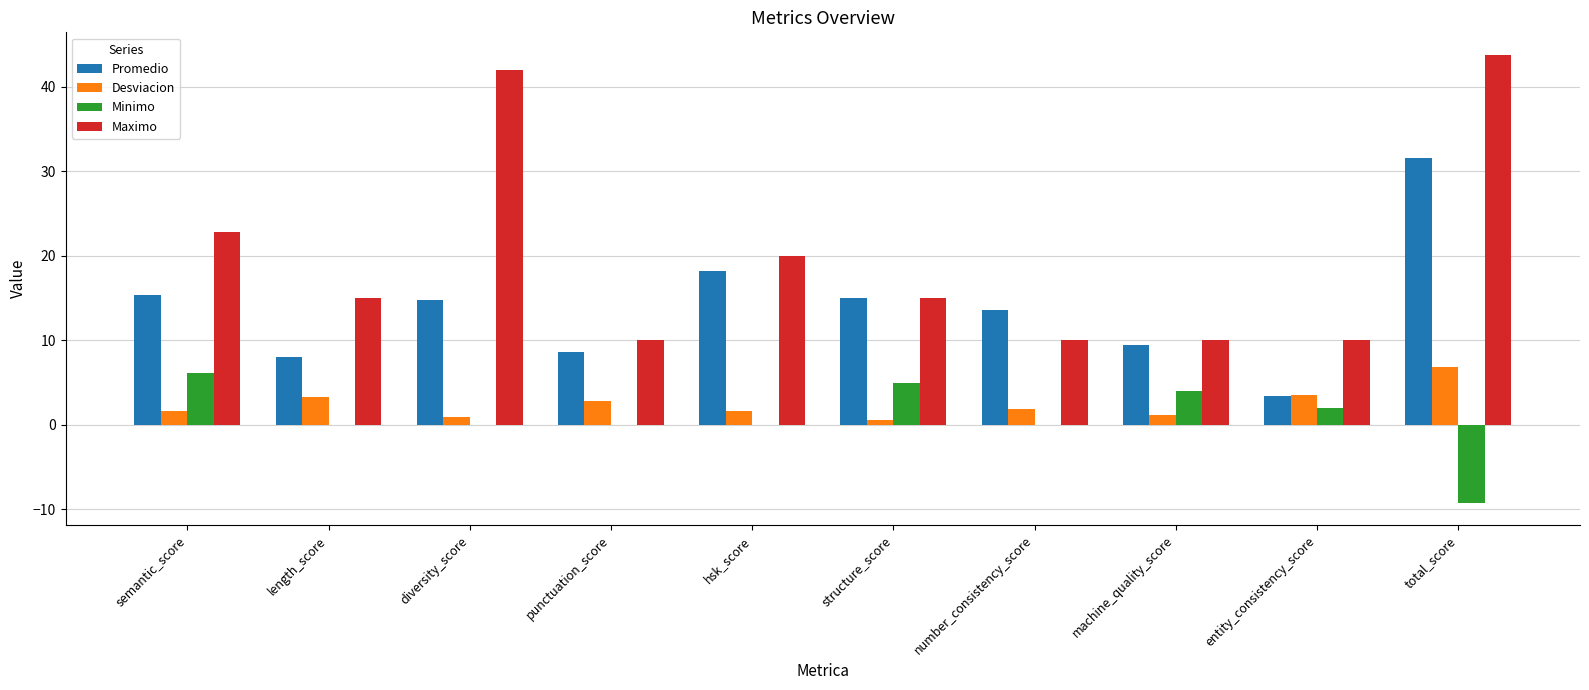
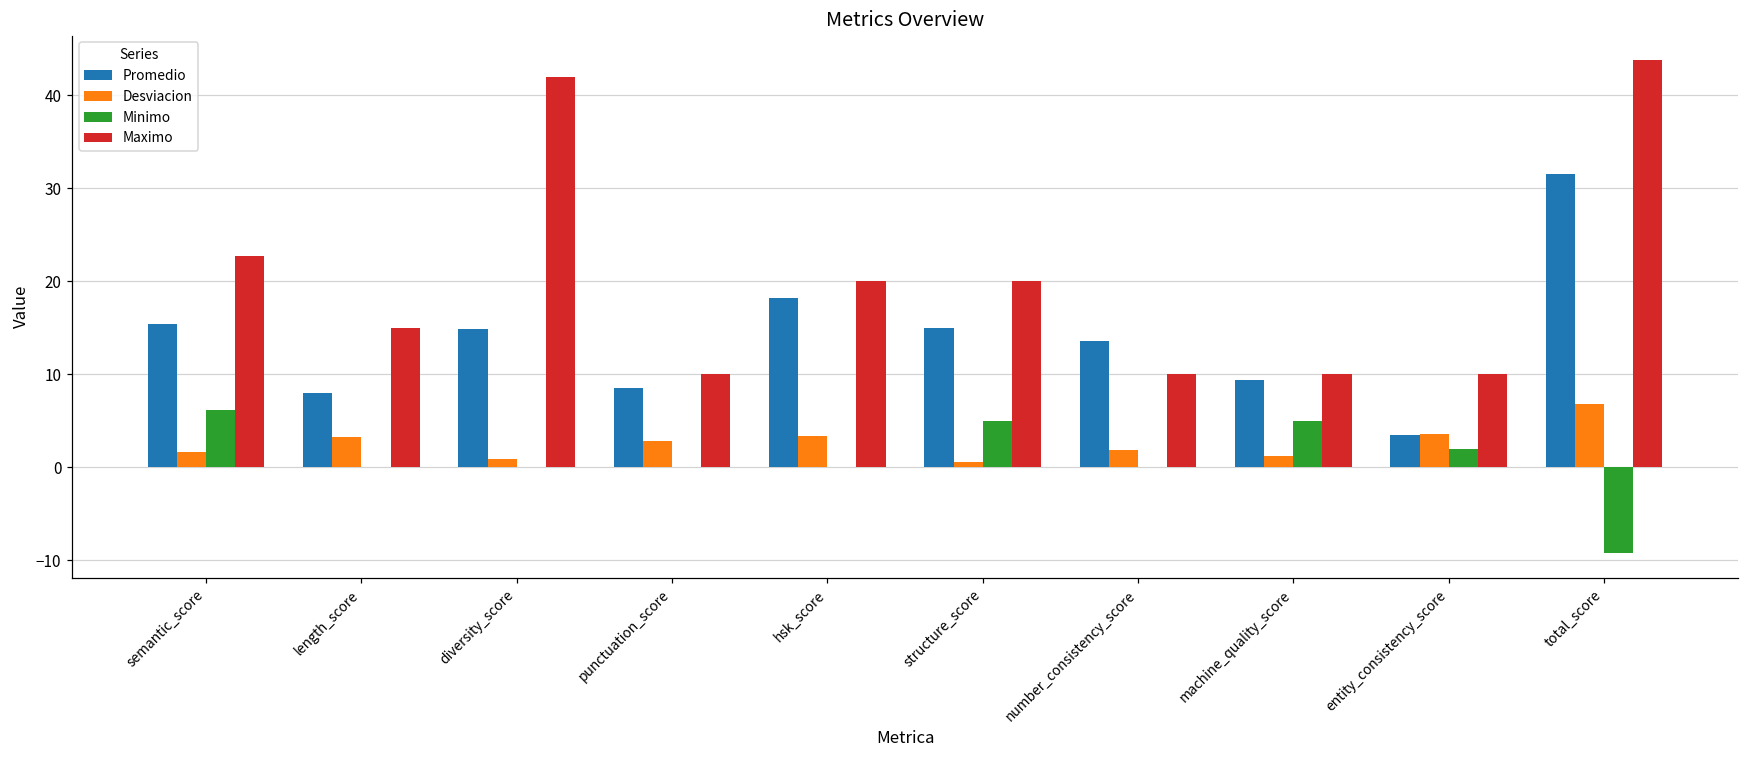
  {
    "Promedio": {
      "semantic_score": 15,
      "length_score": 8,
      "diversity_score": 15,
      "punctuation_score": 9,
      "hsk_score": 18,
      "structure_score": 15,
      "number_consistency_score": 14,
      "machine_quality_score": 9,
      "entity_consistency_score": 3,
      "total_score": 32
    },
    "Desviacion": {
      "semantic_score": 2,
      "length_score": 3,
      "diversity_score": 1,
      "punctuation_score": 3,
-     "hsk_score": 2,
+     "hsk_score": 3,
      "structure_score": 1,
      "number_consistency_score": 2,
      "machine_quality_score": 1,
      "entity_consistency_score": 4,
      "total_score": 7
    },
    "Minimo": {
      "semantic_score": 6,
      "length_score": 0,
      "diversity_score": 0,
      "punctuation_score": 0,
      "hsk_score": 0,
      "structure_score": 5,
      "number_consistency_score": 0,
-     "machine_quality_score": 4,
+     "machine_quality_score": 5,
      "entity_consistency_score": 2,
      "total_score": -9
    },
    "Maximo": {
      "semantic_score": 23,
      "length_score": 15,
      "diversity_score": 42,
      "punctuation_score": 10,
      "hsk_score": 20,
-     "structure_score": 15,
+     "structure_score": 20,
      "number_consistency_score": 10,
      "machine_quality_score": 10,
      "entity_consistency_score": 10,
      "total_score": 44
    }
  }
